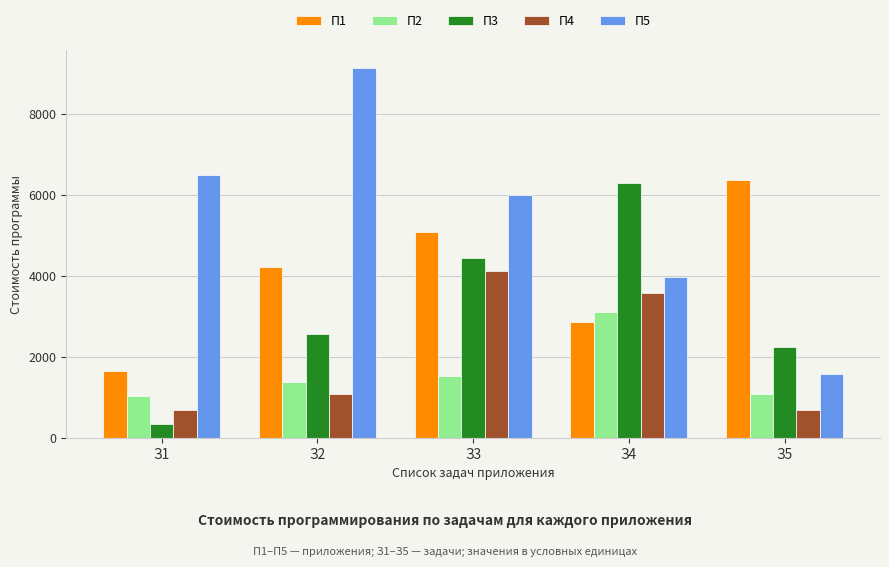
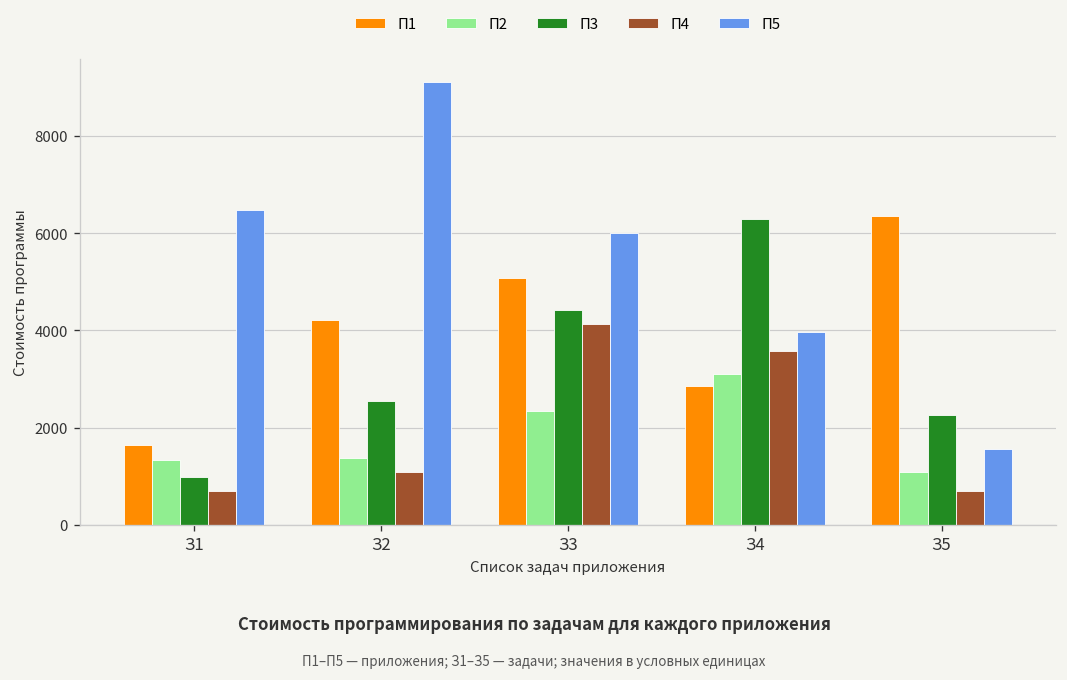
  {
    "П1": {
      "З1": 1600,
      "З2": 4200,
      "З3": 5100,
      "З4": 2900,
      "З5": 6400
    },
    "П2": {
-     "З1": 1000,
+     "З1": 1300,
      "З2": 1400,
-     "З3": 1500,
+     "З3": 2300,
      "З4": 3100,
      "З5": 1100
    },
    "П3": {
-     "З1": 300,
+     "З1": 1000,
      "З2": 2600,
      "З3": 4400,
      "З4": 6300,
      "З5": 2300
    },
    "П4": {
      "З1": 700,
      "З2": 1100,
      "З3": 4100,
      "З4": 3600,
      "З5": 700
    },
    "П5": {
      "З1": 6500,
      "З2": 9100,
      "З3": 6000,
      "З4": 4000,
      "З5": 1600
    }
  }
